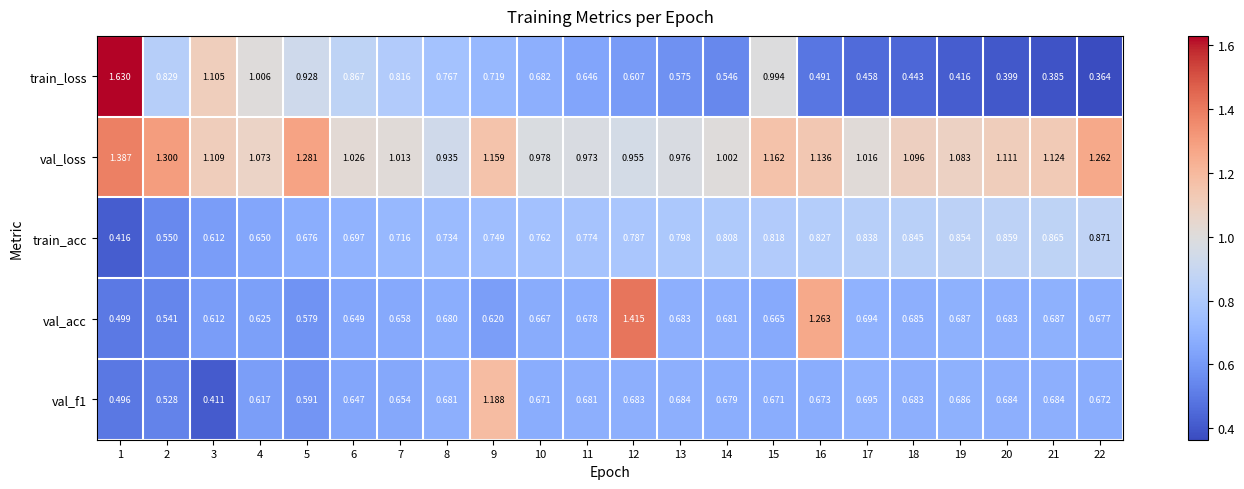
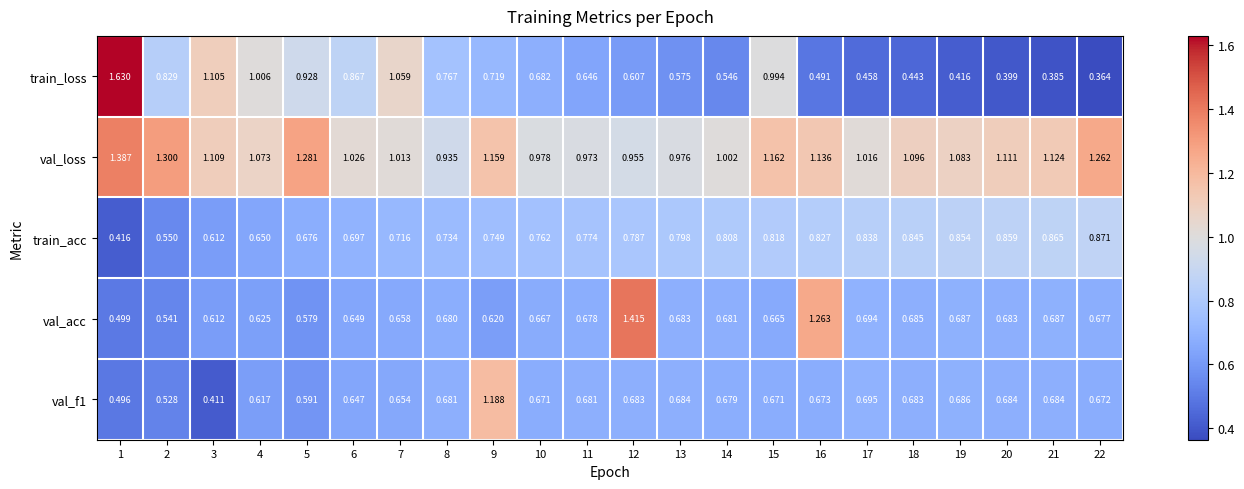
  {
    "train_loss": {
      "1": 1.630,
      "2": 0.829,
      "3": 1.105,
      "4": 1.006,
      "5": 0.928,
      "6": 0.867,
-     "7": 0.816,
+     "7": 1.059,
      "8": 0.767,
      "9": 0.719,
      "10": 0.682,
      "11": 0.646,
      "12": 0.607,
      "13": 0.575,
      "14": 0.546,
      "15": 0.994,
      "16": 0.491,
      "17": 0.458,
      "18": 0.443,
      "19": 0.416,
      "20": 0.399,
      "21": 0.385,
      "22": 0.364
    },
    "val_loss": {
      "1": 1.387,
      "2": 1.300,
      "3": 1.109,
      "4": 1.073,
      "5": 1.281,
      "6": 1.026,
      "7": 1.013,
      "8": 0.935,
      "9": 1.159,
      "10": 0.978,
      "11": 0.973,
      "12": 0.955,
      "13": 0.976,
      "14": 1.002,
      "15": 1.162,
      "16": 1.136,
      "17": 1.016,
      "18": 1.096,
      "19": 1.083,
      "20": 1.111,
      "21": 1.124,
      "22": 1.262
    },
    "train_acc": {
      "1": 0.416,
      "2": 0.550,
      "3": 0.612,
      "4": 0.650,
      "5": 0.676,
      "6": 0.697,
      "7": 0.716,
      "8": 0.734,
      "9": 0.749,
      "10": 0.762,
      "11": 0.774,
      "12": 0.787,
      "13": 0.798,
      "14": 0.808,
      "15": 0.818,
      "16": 0.827,
      "17": 0.838,
      "18": 0.845,
      "19": 0.854,
      "20": 0.859,
      "21": 0.865,
      "22": 0.871
    },
    "val_acc": {
      "1": 0.499,
      "2": 0.541,
      "3": 0.612,
      "4": 0.625,
      "5": 0.579,
      "6": 0.649,
      "7": 0.658,
      "8": 0.680,
      "9": 0.620,
      "10": 0.667,
      "11": 0.678,
      "12": 1.415,
      "13": 0.683,
      "14": 0.681,
      "15": 0.665,
      "16": 1.263,
      "17": 0.694,
      "18": 0.685,
      "19": 0.687,
      "20": 0.683,
      "21": 0.687,
      "22": 0.677
    },
    "val_f1": {
      "1": 0.496,
      "2": 0.528,
      "3": 0.411,
      "4": 0.617,
      "5": 0.591,
      "6": 0.647,
      "7": 0.654,
      "8": 0.681,
      "9": 1.188,
      "10": 0.671,
      "11": 0.681,
      "12": 0.683,
      "13": 0.684,
      "14": 0.679,
      "15": 0.671,
      "16": 0.673,
      "17": 0.695,
      "18": 0.683,
      "19": 0.686,
      "20": 0.684,
      "21": 0.684,
      "22": 0.672
    }
  }
